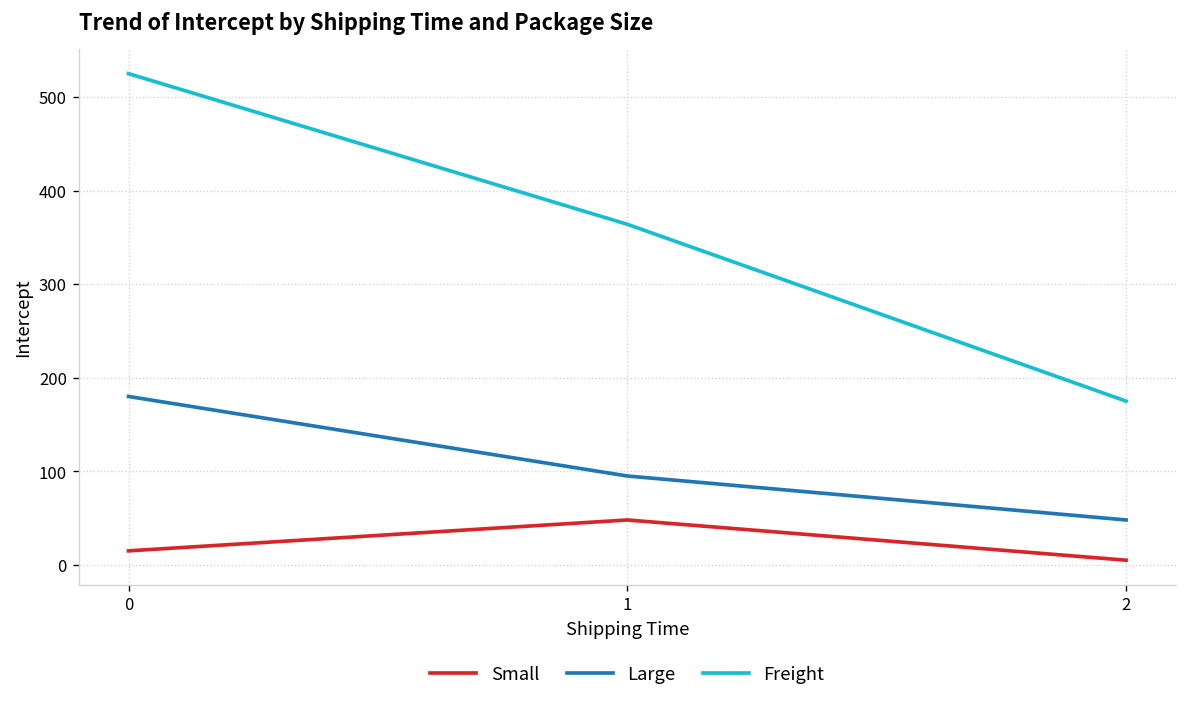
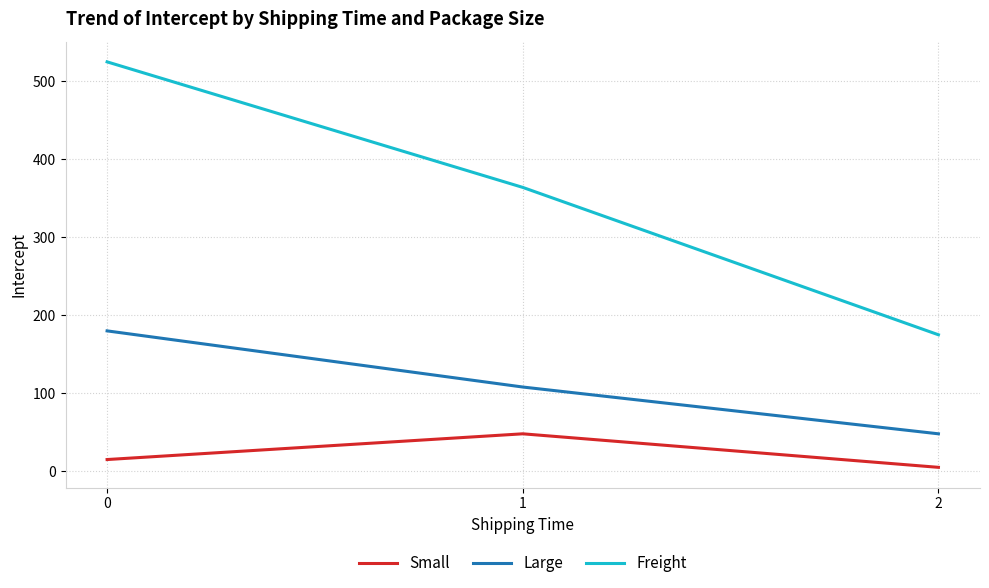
  {
    "Small": {
      "0": 20,
      "1": 50,
      "2": 10
    },
    "Large": {
      "0": 180,
-     "1": 100,
+     "1": 110,
      "2": 50
    },
    "Freight": {
      "0": 530,
      "1": 360,
      "2": 180
    }
  }
